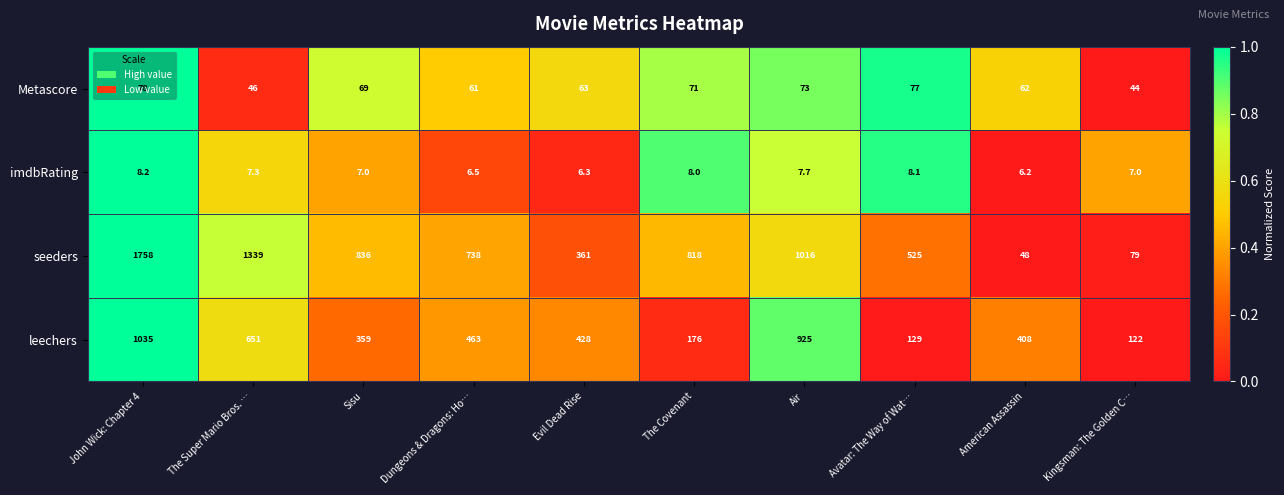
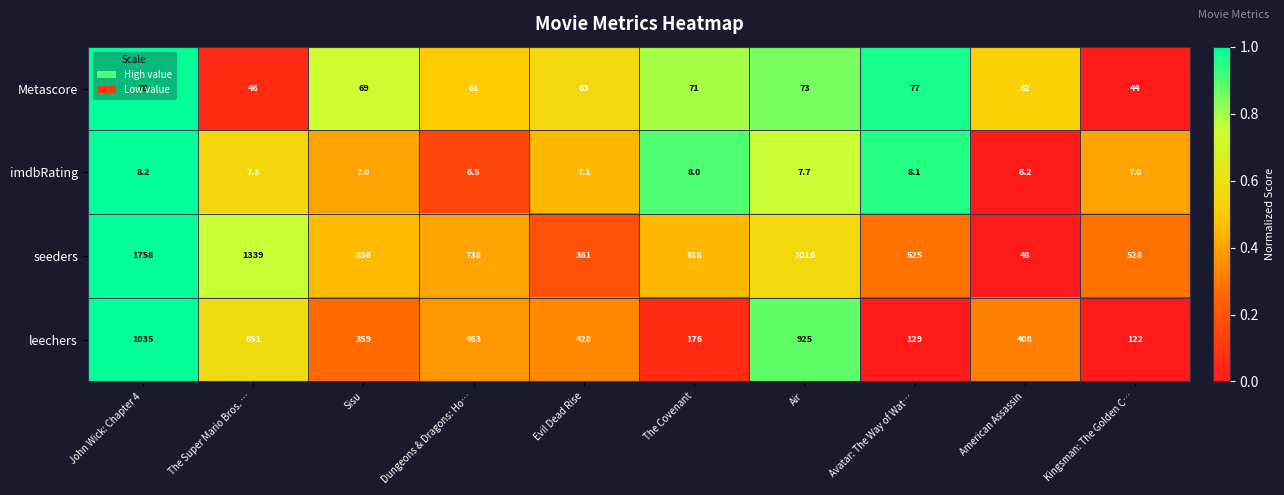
  {
    "Metascore": {
      "The Super Mario Bros. …": 46,
      "Sisu": 69,
      "Dungeons & Dragons: Ho…": 61,
      "Evil Dead Rise": 63,
      "The Covenant": 71,
      "Air": 73,
      "Avatar: The Way of Wat…": 77,
      "American Assassin": 62,
      "Kingsman: The Golden C…": 44
    },
    "imdbRating": {
      "John Wick: Chapter 4": 8.2,
      "The Super Mario Bros. …": 7.3,
      "Sisu": 7.0,
      "Dungeons & Dragons: Ho…": 6.5,
-     "Evil Dead Rise": 6.3,
+     "Evil Dead Rise": 7.1,
      "The Covenant": 8.0,
      "Air": 7.7,
      "Avatar: The Way of Wat…": 8.1,
      "American Assassin": 6.2,
      "Kingsman: The Golden C…": 7.0
    },
    "seeders": {
      "John Wick: Chapter 4": 1758,
      "The Super Mario Bros. …": 1339,
      "Sisu": 836,
      "Dungeons & Dragons: Ho…": 738,
      "Evil Dead Rise": 361,
      "The Covenant": 818,
      "Air": 1016,
      "Avatar: The Way of Wat…": 525,
      "American Assassin": 48,
-     "Kingsman: The Golden C…": 79
+     "Kingsman: The Golden C…": 528
    },
    "leechers": {
      "John Wick: Chapter 4": 1035,
      "The Super Mario Bros. …": 651,
      "Sisu": 359,
      "Dungeons & Dragons: Ho…": 463,
      "Evil Dead Rise": 428,
      "The Covenant": 176,
      "Air": 925,
      "Avatar: The Way of Wat…": 129,
      "American Assassin": 408,
      "Kingsman: The Golden C…": 122
    }
  }
